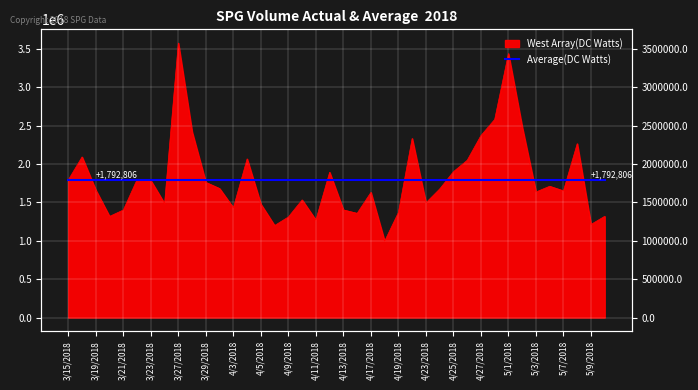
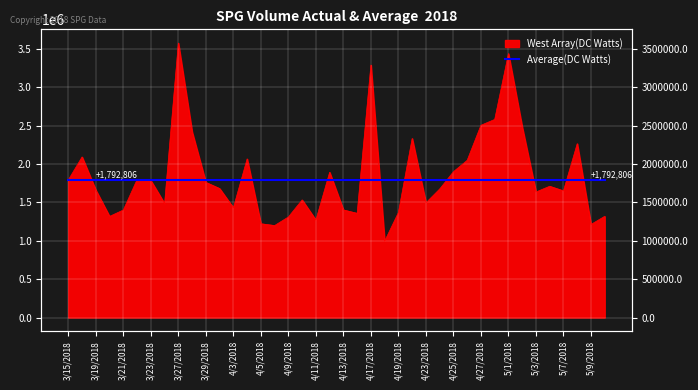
  {
    "West Array(DC Watts)": {
      "3/19/2018": 1700000,
      "3/21/2018": 1400000,
      "3/27/2018": 3600000,
      "4/3/2018": 1400000,
-     "4/5/2018": 1500000,
+     "4/5/2018": 1200000,
      "4/9/2018": 1300000,
      "4/11/2018": 1300000,
      "4/13/2018": 1400000,
-     "4/17/2018": 1600000,
+     "4/17/2018": 3300000,
      "4/19/2018": 1400000,
      "4/23/2018": 1500000,
      "4/25/2018": 1900000,
-     "4/27/2018": 2400000,
+     "4/27/2018": 2500000,
      "5/1/2018": 3400000,
      "5/3/2018": 1600000,
      "5/7/2018": 1700000,
      "5/9/2018": 1200000
    },
    "Average(DC Watts)": {
      "3/27/2018": 1800000,
      "4/3/2018": 1800000,
      "4/5/2018": 1800000,
      "4/9/2018": 1800000,
      "4/11/2018": 1800000,
      "4/13/2018": 1800000,
      "4/17/2018": 1800000,
      "4/19/2018": 1800000,
      "4/23/2018": 1800000,
      "4/25/2018": 1800000,
      "4/27/2018": 1800000,
      "5/1/2018": 1800000,
      "5/3/2018": 1800000,
      "5/7/2018": 1800000
    }
  }
